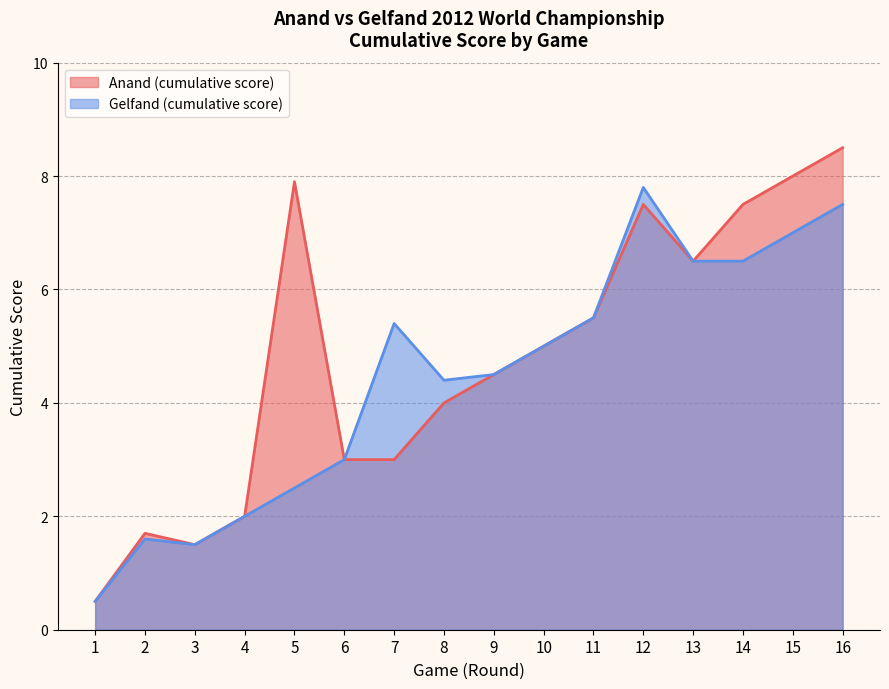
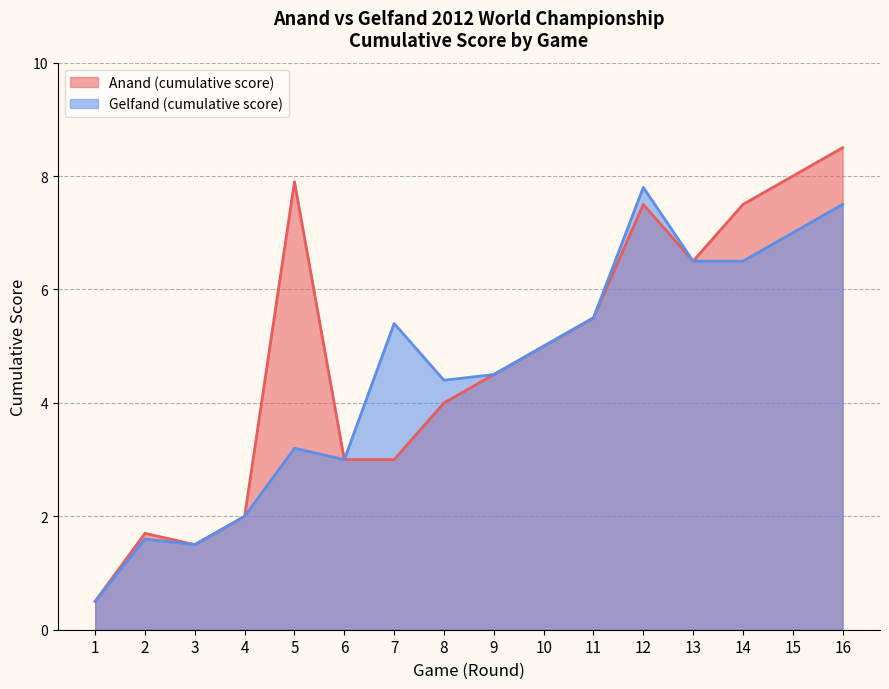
  {
    "Anand (cumulative score)": {
      "2": 1.7,
      "5": 7.9,
      "7": 3.0,
      "8": 4.0,
      "12": 7.5,
      "14": 7.5,
      "15": 8.0,
      "16": 8.5
    },
    "Gelfand (cumulative score)": {
      "2": 1.6,
-     "5": 2.5,
+     "5": 3.2,
      "7": 5.4,
      "8": 4.4,
      "12": 7.8,
      "14": 6.5,
      "15": 7.0,
      "16": 7.5
    }
  }
